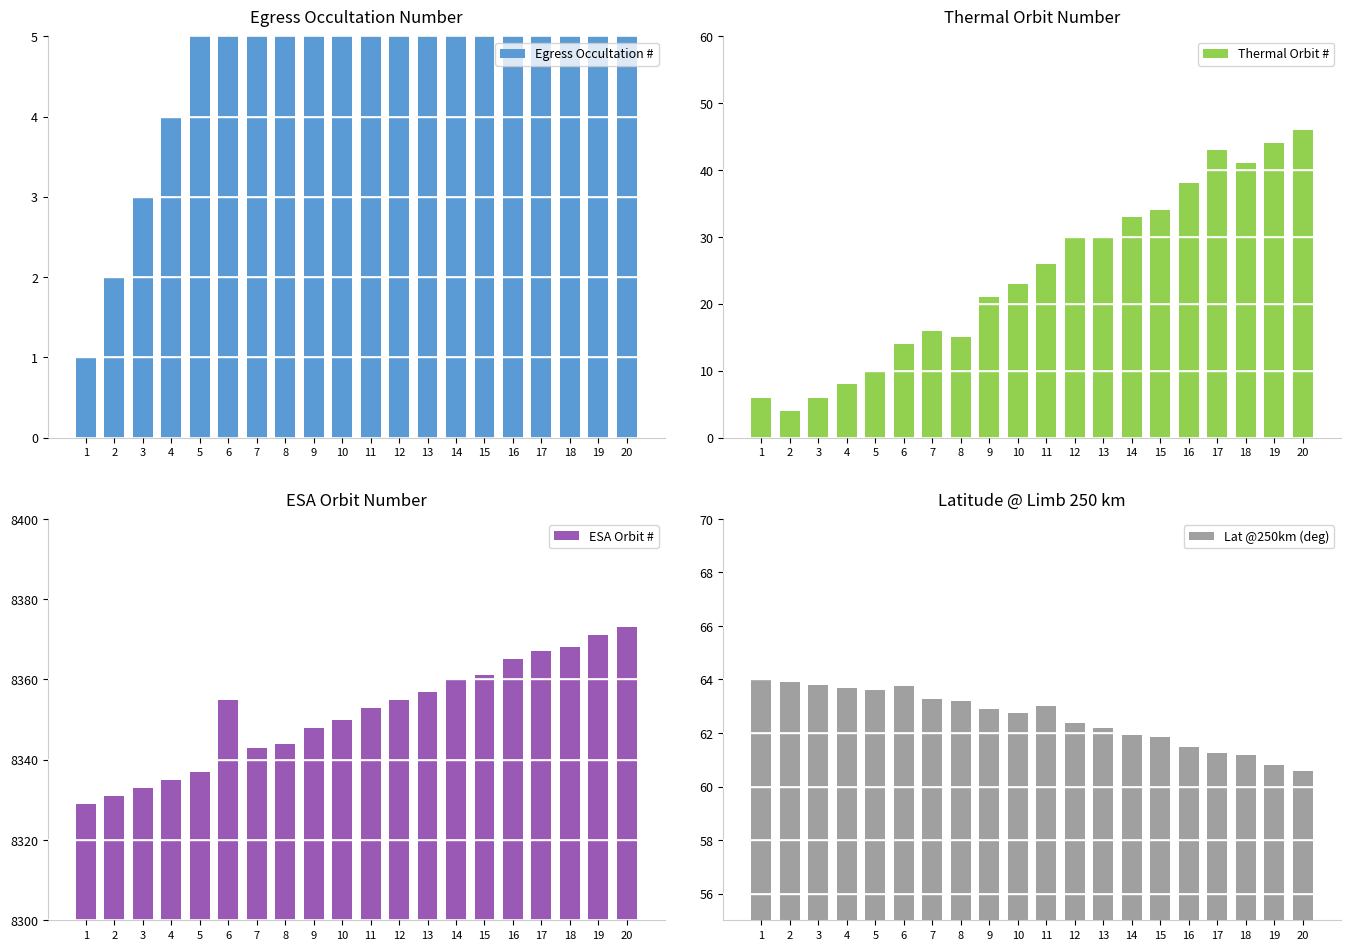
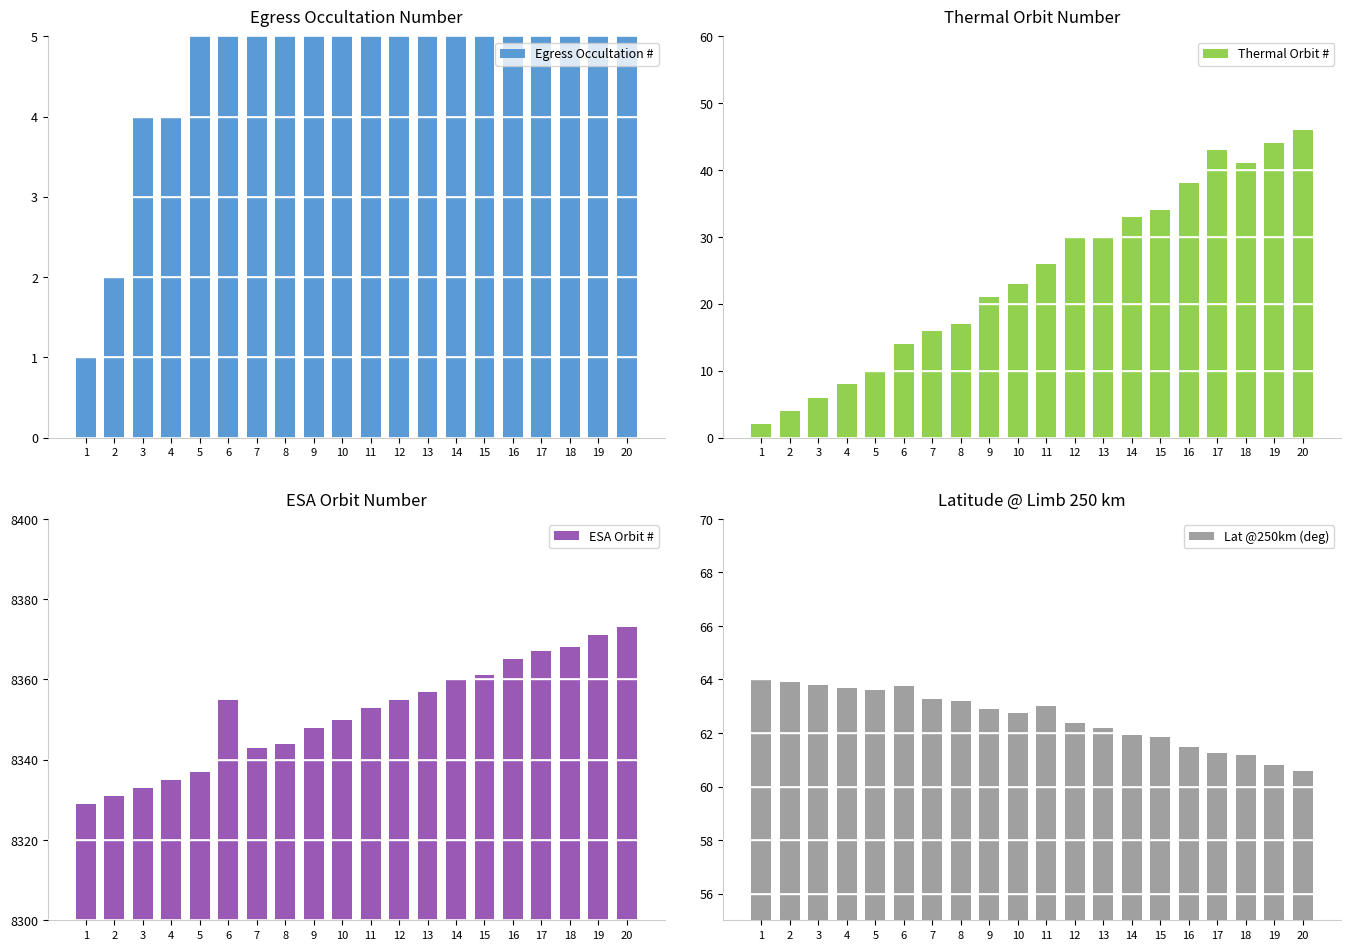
  {
    "Egress Occultation Number": {
      "1": 1,
      "2": 2,
-     "3": 3,
+     "3": 4,
      "4": 4,
      "5": 5
    },
    "Thermal Orbit Number": {
-     "1": 6,
+     "1": 2,
      "2": 4,
      "3": 6,
      "4": 8,
      "5": 10,
      "6": 14,
      "7": 16,
-     "8": 15,
+     "8": 17,
      "9": 21,
      "10": 23,
      "11": 26,
      "12": 30,
      "13": 30,
      "14": 33,
      "15": 34,
      "16": 38,
      "17": 43,
      "18": 41,
      "19": 44,
      "20": 46
    },
    "ESA Orbit Number": {
      "1": 8329,
      "2": 8331,
      "3": 8333,
      "4": 8335,
      "5": 8337,
      "6": 8355,
      "7": 8343,
      "8": 8344,
      "9": 8348,
      "10": 8350,
      "11": 8353,
      "12": 8355,
      "13": 8357,
      "14": 8360,
      "15": 8361,
      "16": 8365,
      "17": 8367,
      "18": 8368,
      "19": 8371,
      "20": 8373
    },
    "Latitude @ Limb 250 km": {
      "1": 64.0,
      "2": 63.9,
      "3": 63.8,
      "4": 63.7,
      "5": 63.6,
      "6": 63.8,
      "7": 63.3,
      "8": 63.2,
      "9": 62.9,
      "10": 62.8,
      "11": 63.0,
      "12": 62.4,
      "13": 62.2,
      "14": 61.9,
      "15": 61.8,
      "16": 61.5,
      "17": 61.3,
      "18": 61.2,
      "19": 60.8,
      "20": 60.6
    }
  }
